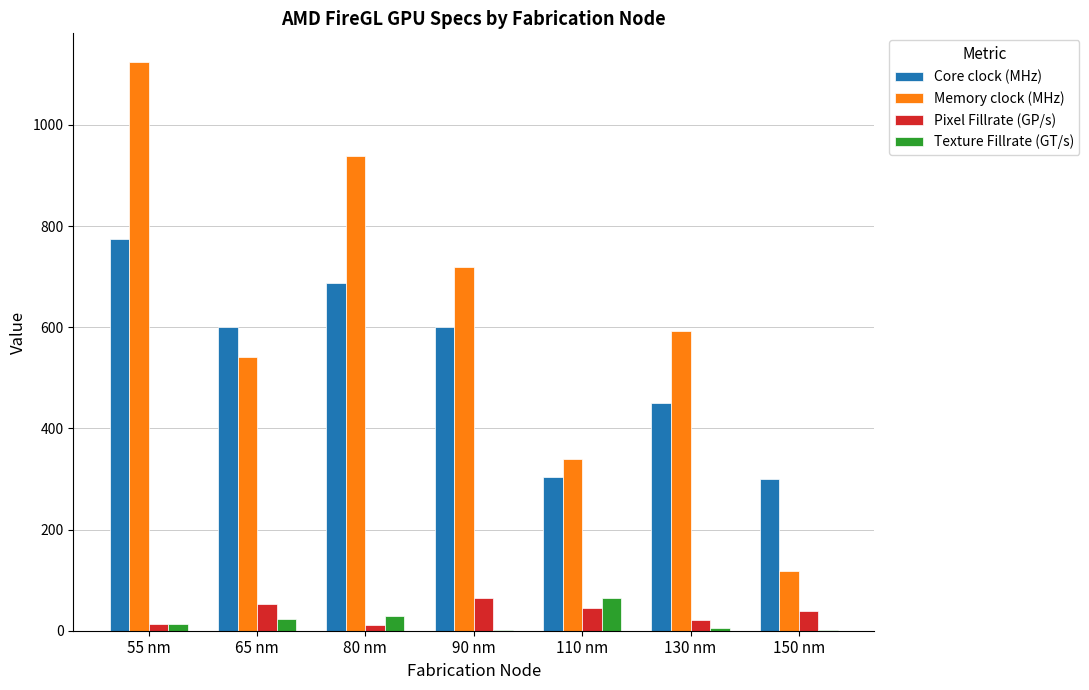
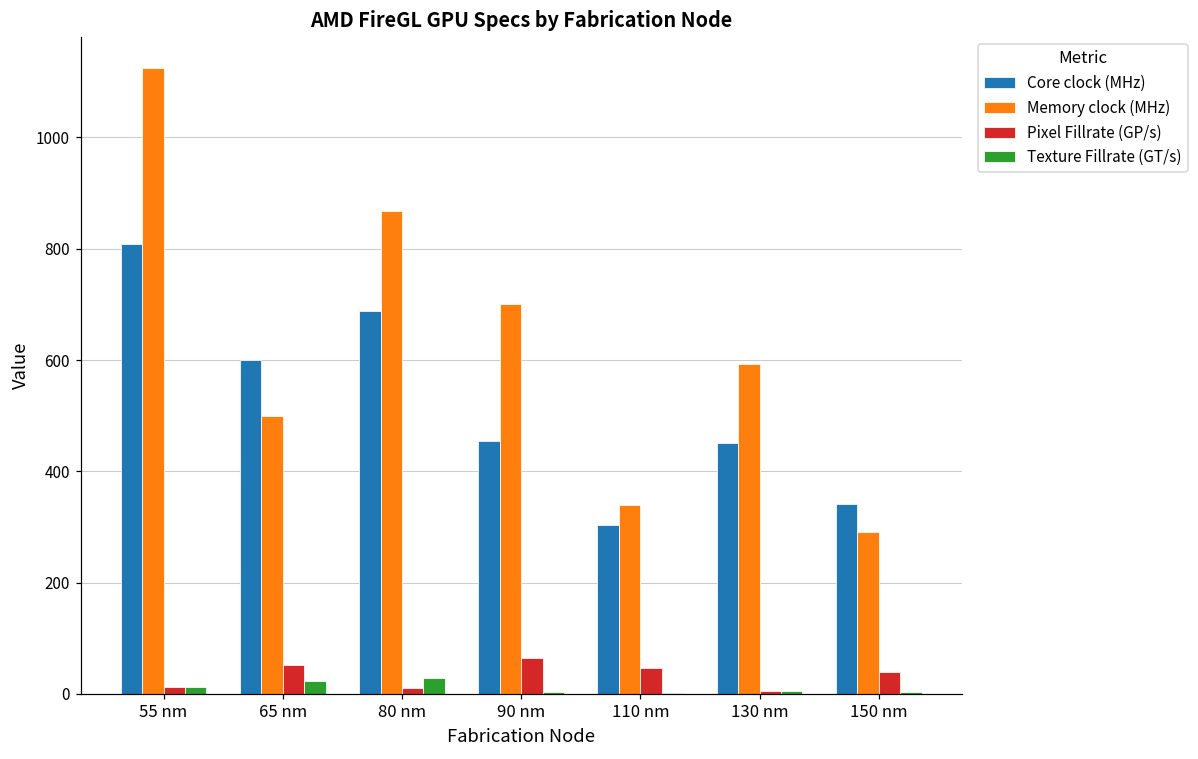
  {
    "Core clock (MHz)": {
-     "55 nm": 780,
+     "55 nm": 810,
      "65 nm": 600,
      "80 nm": 690,
-     "90 nm": 600,
+     "90 nm": 450,
      "110 nm": 300,
      "130 nm": 450,
-     "150 nm": 300
+     "150 nm": 340
    },
    "Memory clock (MHz)": {
      "55 nm": 1130,
-     "65 nm": 540,
-     "80 nm": 940,
-     "90 nm": 720,
+     "65 nm": 500,
+     "80 nm": 870,
+     "90 nm": 700,
      "110 nm": 340,
      "130 nm": 590,
-     "150 nm": 120
+     "150 nm": 290
    },
    "Pixel Fillrate (GP/s)": {
      "55 nm": 10,
      "65 nm": 50,
      "80 nm": 10,
      "90 nm": 60,
      "110 nm": 50,
-     "130 nm": 20,
+     "130 nm": 10,
      "150 nm": 40
    },
    "Texture Fillrate (GT/s)": {
      "55 nm": 10,
      "65 nm": 20,
      "80 nm": 30,
-     "110 nm": 60,
+     "110 nm": 0,
      "130 nm": 10
    }
  }
